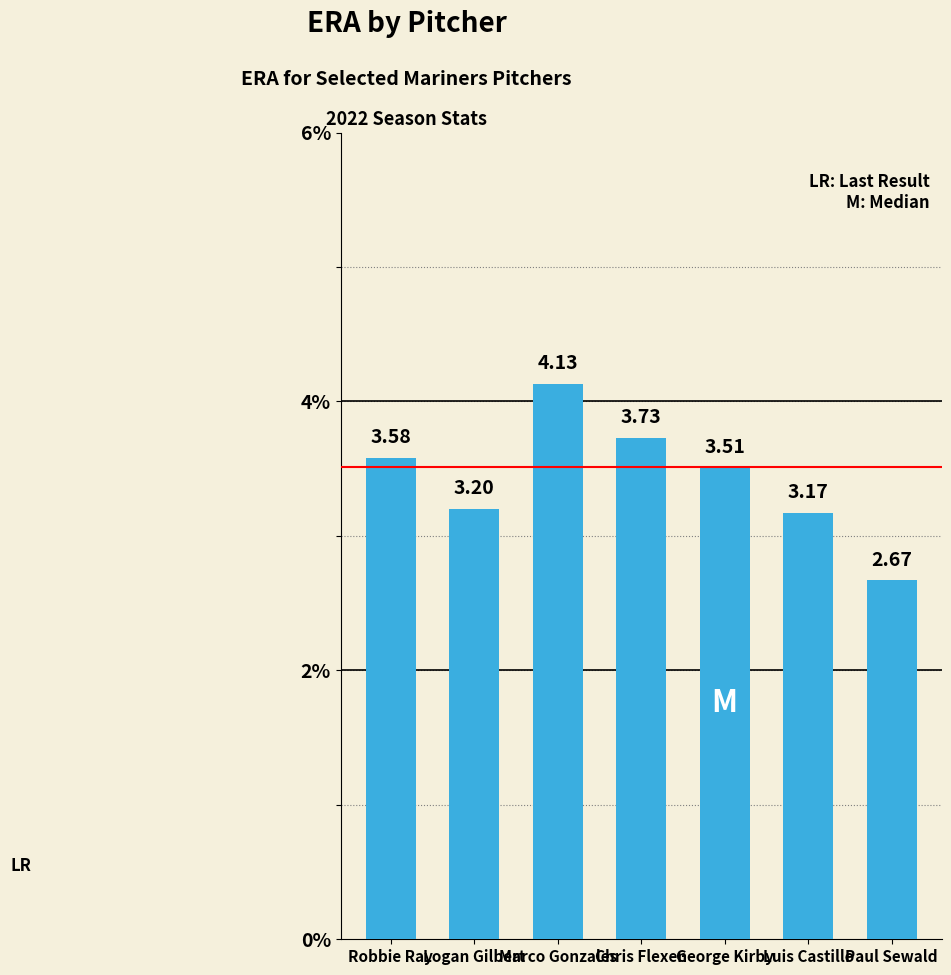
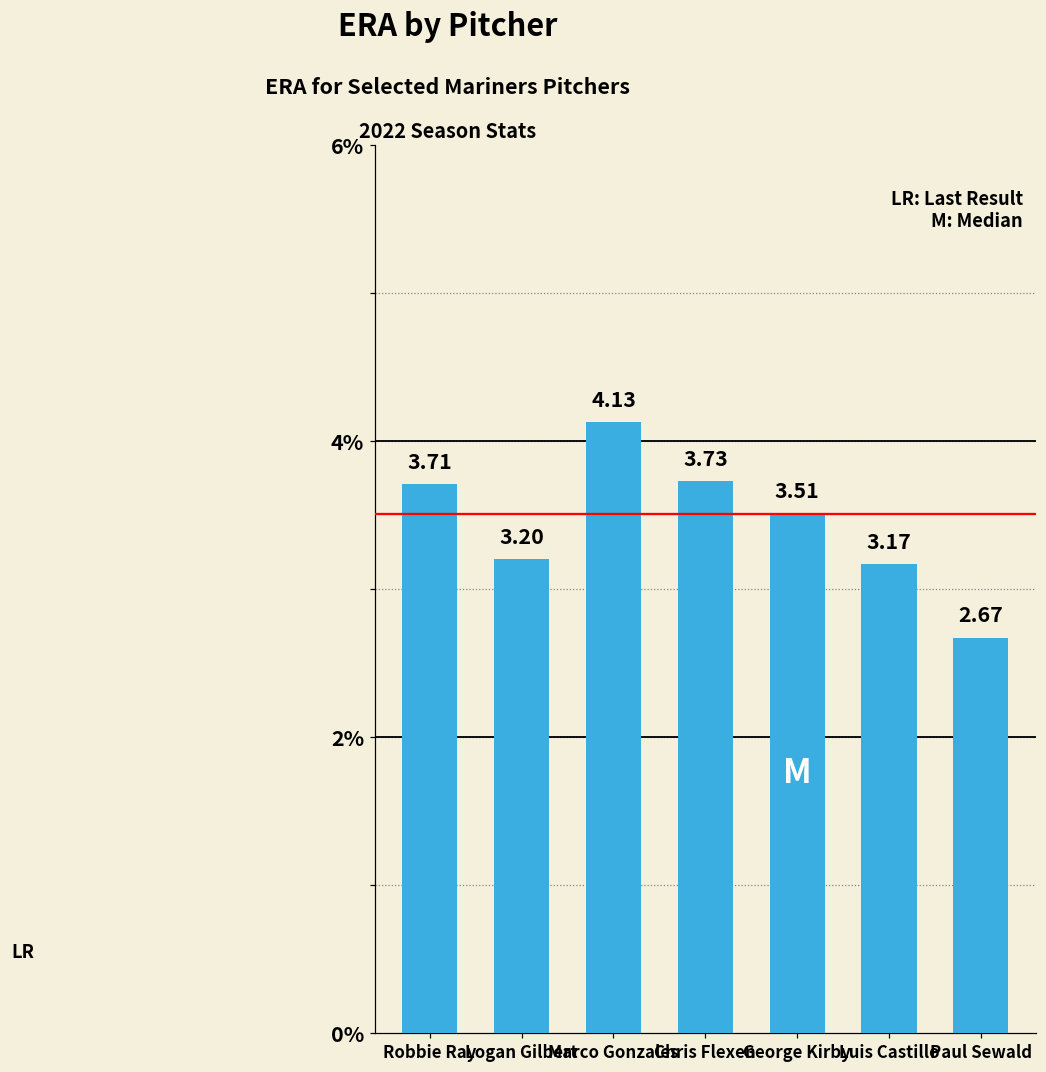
  {
-   "Robbie Ray": 3.58,
+   "Robbie Ray": 3.71,
    "George Kirby": 3.51,
    "Luis Castillo": 3.17,
    "Paul Sewald": 2.67
  }
